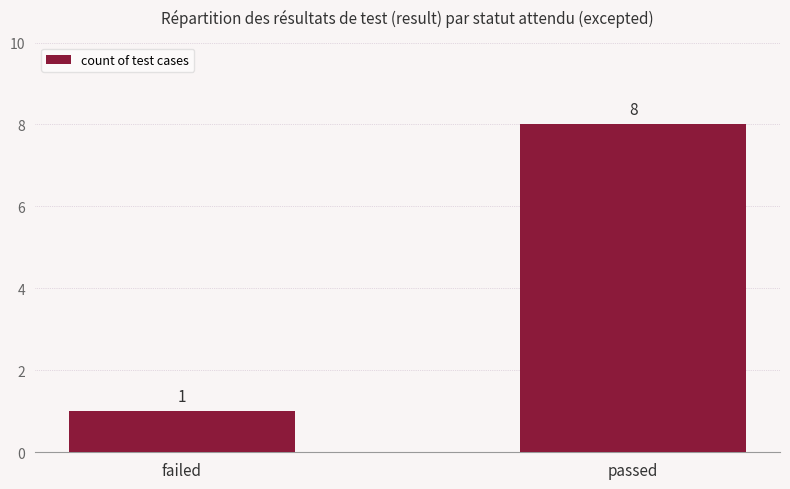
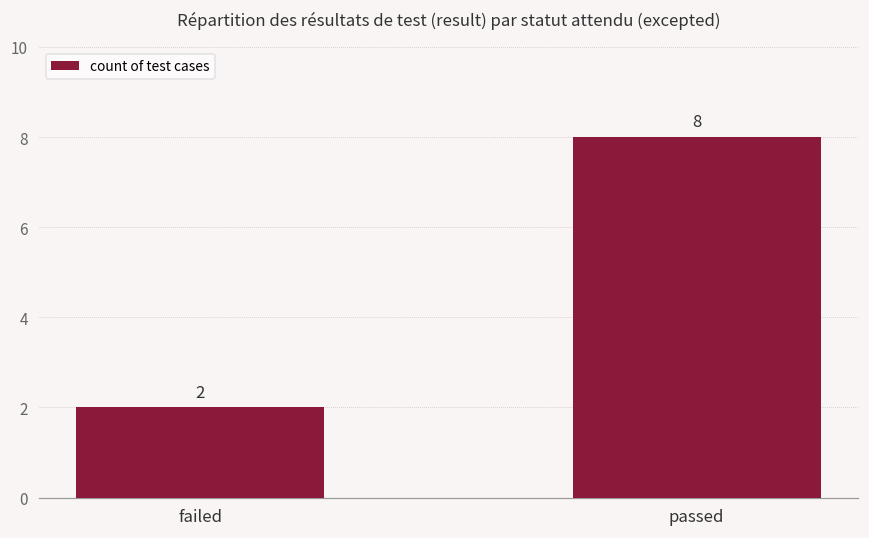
  {
-   "failed": 1,
+   "failed": 2,
    "passed": 8
  }
